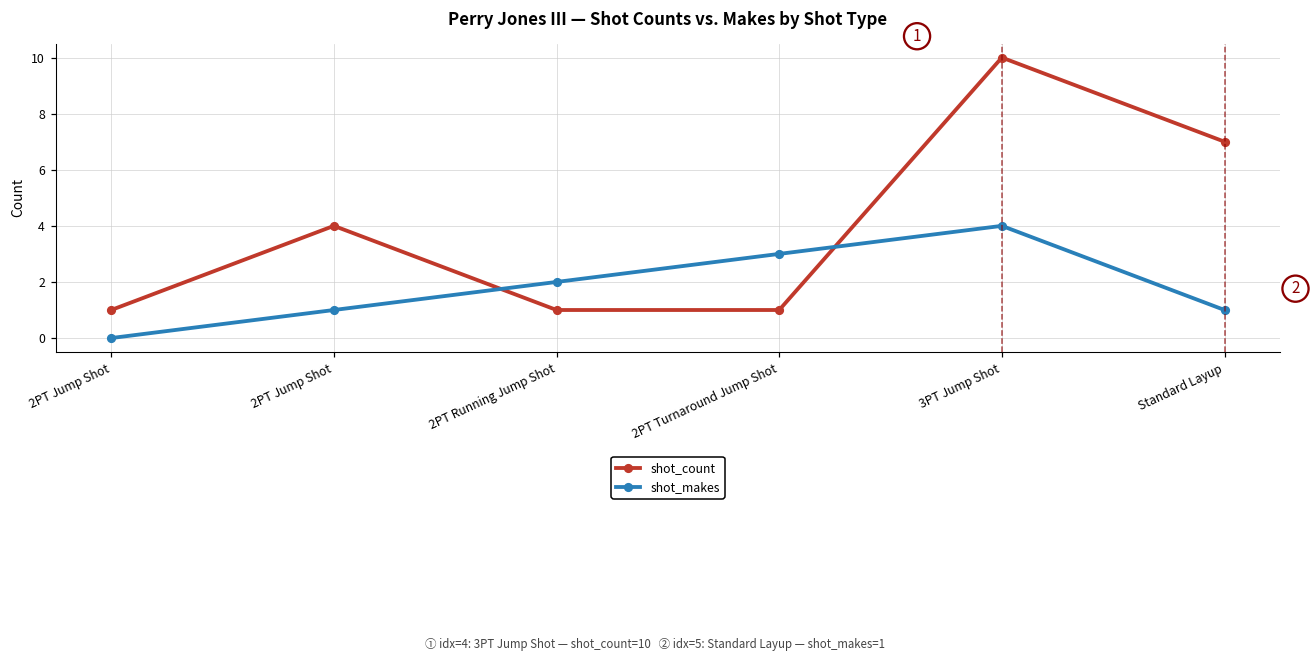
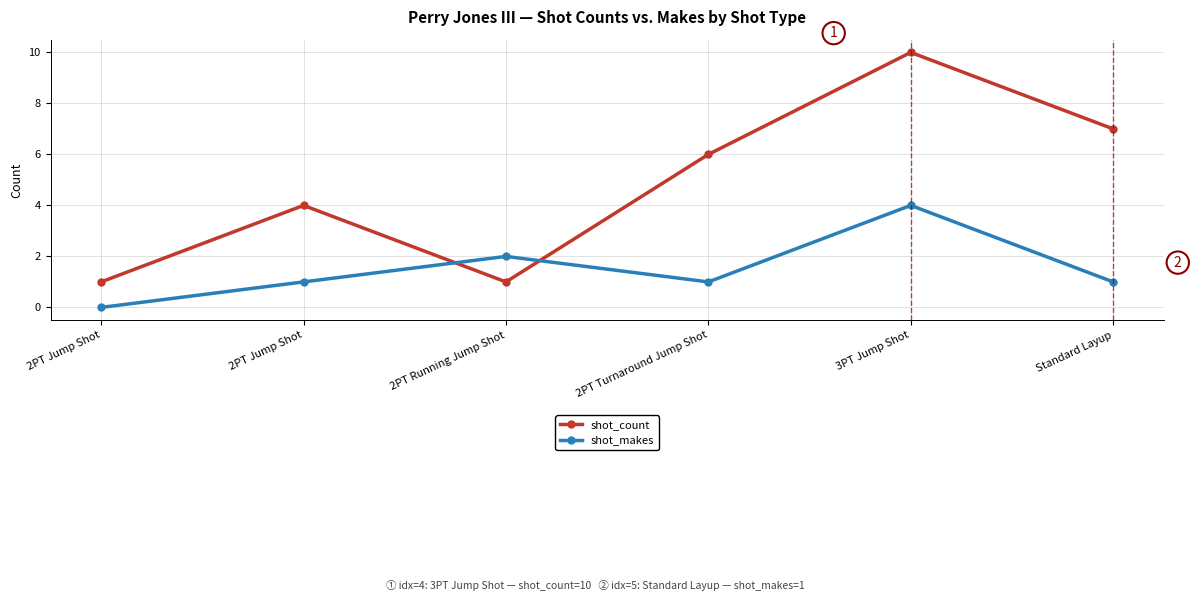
  {
    "shot_count": {
      "2PT Running Jump Shot": 1,
-     "2PT Turnaround Jump Shot": 1,
+     "2PT Turnaround Jump Shot": 6,
      "3PT Jump Shot": 10,
      "Standard Layup": 7
    },
    "shot_makes": {
      "2PT Running Jump Shot": 2,
-     "2PT Turnaround Jump Shot": 3,
+     "2PT Turnaround Jump Shot": 1,
      "3PT Jump Shot": 4,
      "Standard Layup": 1
    }
  }
